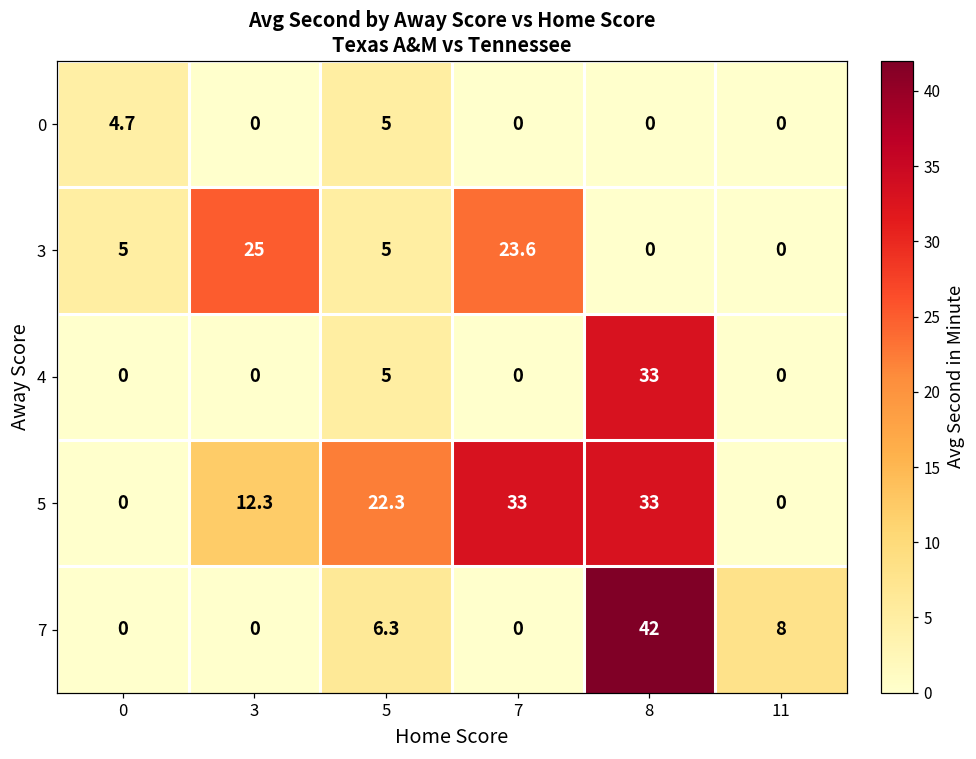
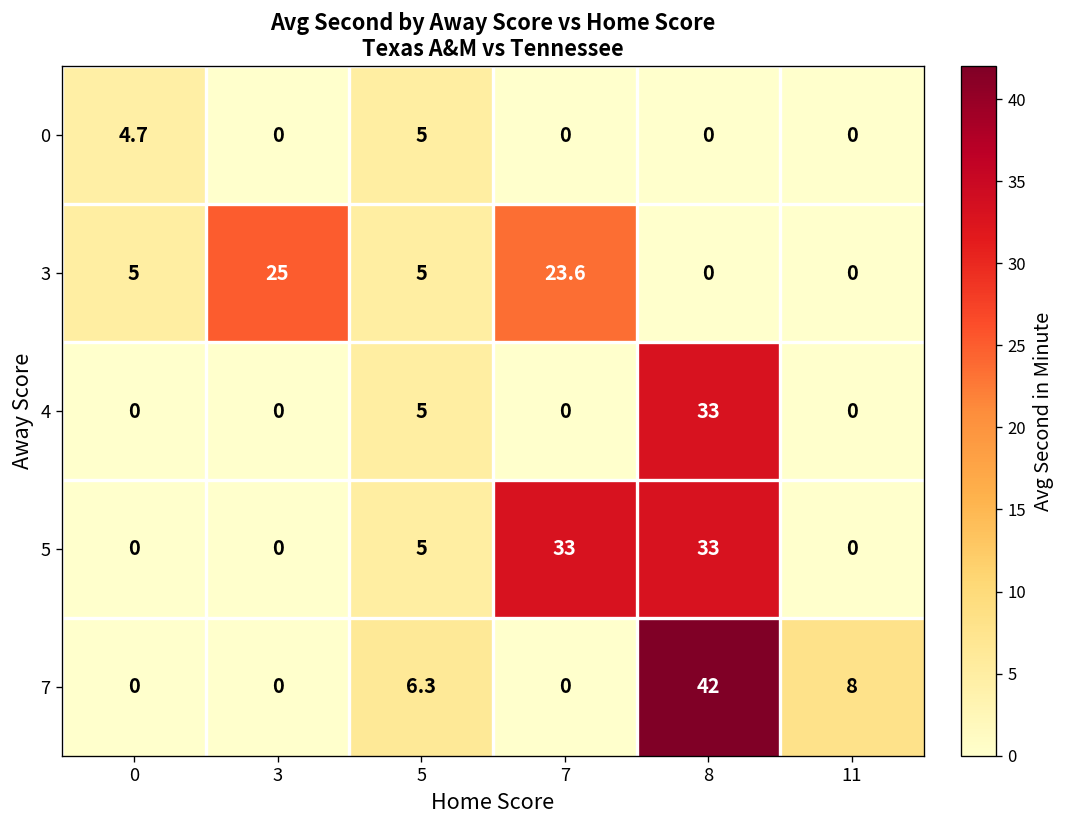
  {
    "0": {
      "0": 4.7,
      "3": 0,
      "5": 5,
      "7": 0,
      "8": 0,
      "11": 0
    },
    "3": {
      "0": 5,
      "3": 25,
      "5": 5,
      "7": 23.6,
      "8": 0,
      "11": 0
    },
    "4": {
      "0": 0,
      "3": 0,
      "5": 5,
      "7": 0,
      "8": 33,
      "11": 0
    },
    "5": {
      "0": 0,
-     "3": 12.3,
-     "5": 22.3,
+     "3": 0,
+     "5": 5,
      "7": 33,
      "8": 33,
      "11": 0
    },
    "7": {
      "0": 0,
      "3": 0,
      "5": 6.3,
      "7": 0,
      "8": 42,
      "11": 8
    }
  }
